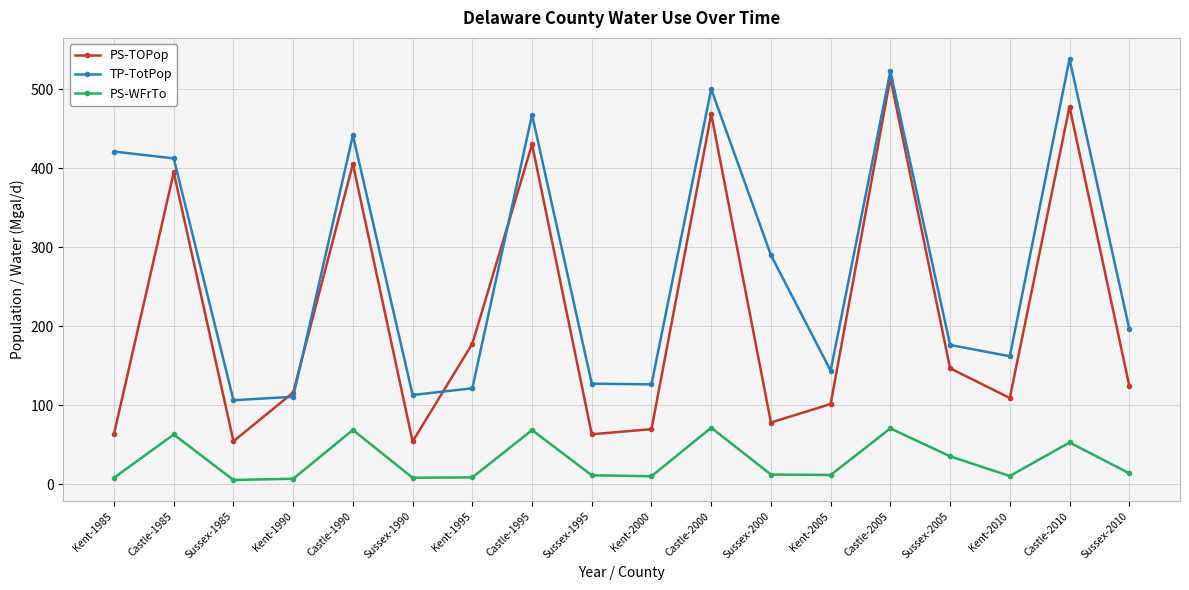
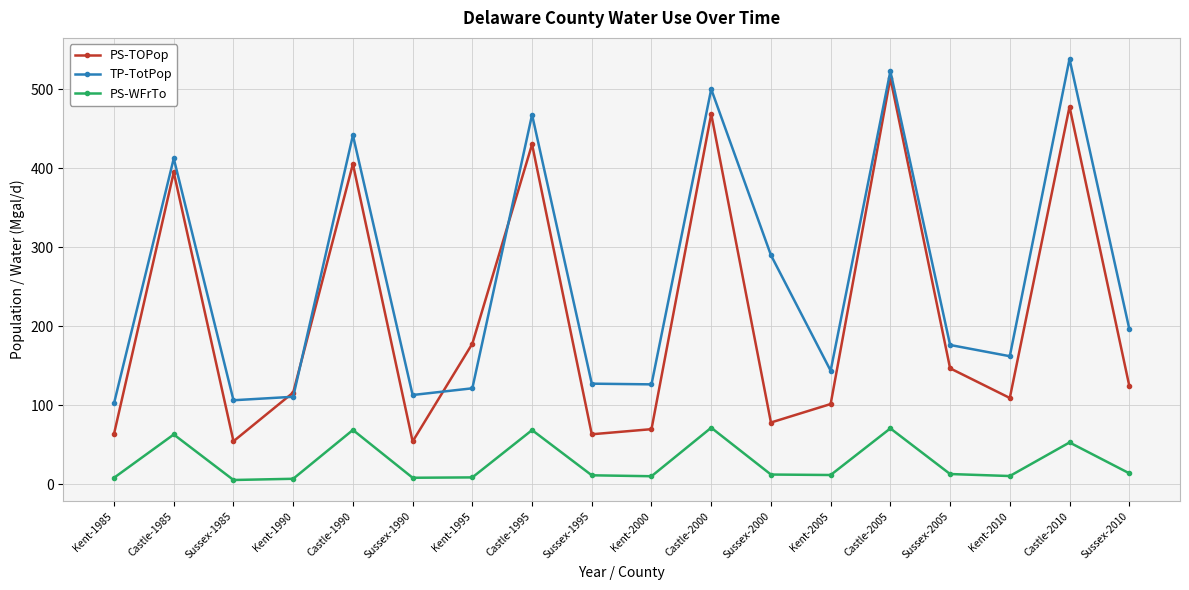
  {
    "PS-TOPop": {
      "Kent-1985": 60,
      "Castle-1985": 400,
      "Sussex-1985": 50,
      "Kent-1990": 120,
      "Castle-1990": 410,
      "Sussex-1990": 50,
      "Kent-1995": 180,
      "Castle-1995": 430,
      "Sussex-1995": 60,
      "Kent-2000": 70,
      "Castle-2000": 470,
      "Sussex-2000": 80,
      "Kent-2005": 100,
      "Castle-2005": 510,
      "Sussex-2005": 150,
      "Kent-2010": 110,
      "Castle-2010": 480,
      "Sussex-2010": 130
    },
    "TP-TotPop": {
-     "Kent-1985": 420,
+     "Kent-1985": 100,
      "Castle-1985": 410,
      "Sussex-1985": 110,
      "Kent-1990": 110,
      "Castle-1990": 440,
      "Sussex-1990": 110,
      "Kent-1995": 120,
      "Castle-1995": 470,
      "Sussex-1995": 130,
      "Kent-2000": 130,
      "Castle-2000": 500,
      "Sussex-2000": 290,
      "Kent-2005": 140,
      "Castle-2005": 520,
      "Sussex-2005": 180,
      "Kent-2010": 160,
      "Castle-2010": 540,
      "Sussex-2010": 200
    },
    "PS-WFrTo": {
      "Kent-1985": 10,
      "Castle-1985": 60,
      "Sussex-1985": 10,
      "Kent-1990": 10,
      "Castle-1990": 70,
      "Sussex-1990": 10,
      "Kent-1995": 10,
      "Castle-1995": 70,
      "Sussex-1995": 10,
      "Kent-2000": 10,
      "Castle-2000": 70,
      "Sussex-2000": 10,
      "Kent-2005": 10,
      "Castle-2005": 70,
-     "Sussex-2005": 40,
+     "Sussex-2005": 10,
      "Kent-2010": 10,
      "Castle-2010": 50,
      "Sussex-2010": 10
    }
  }
